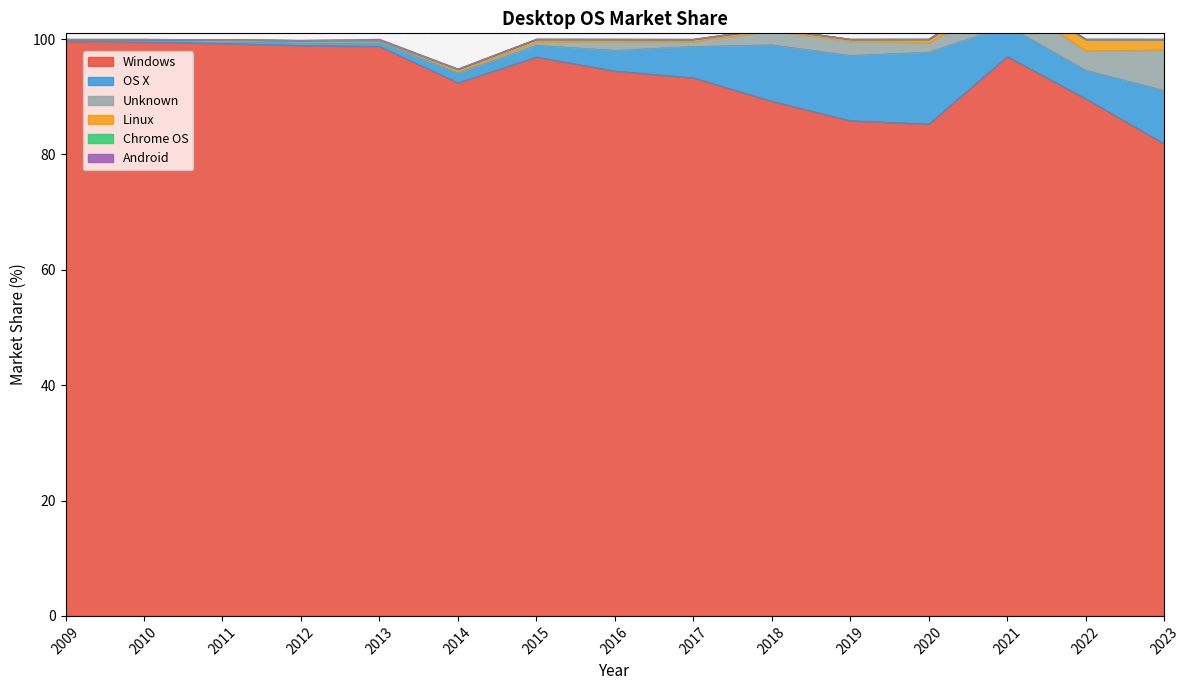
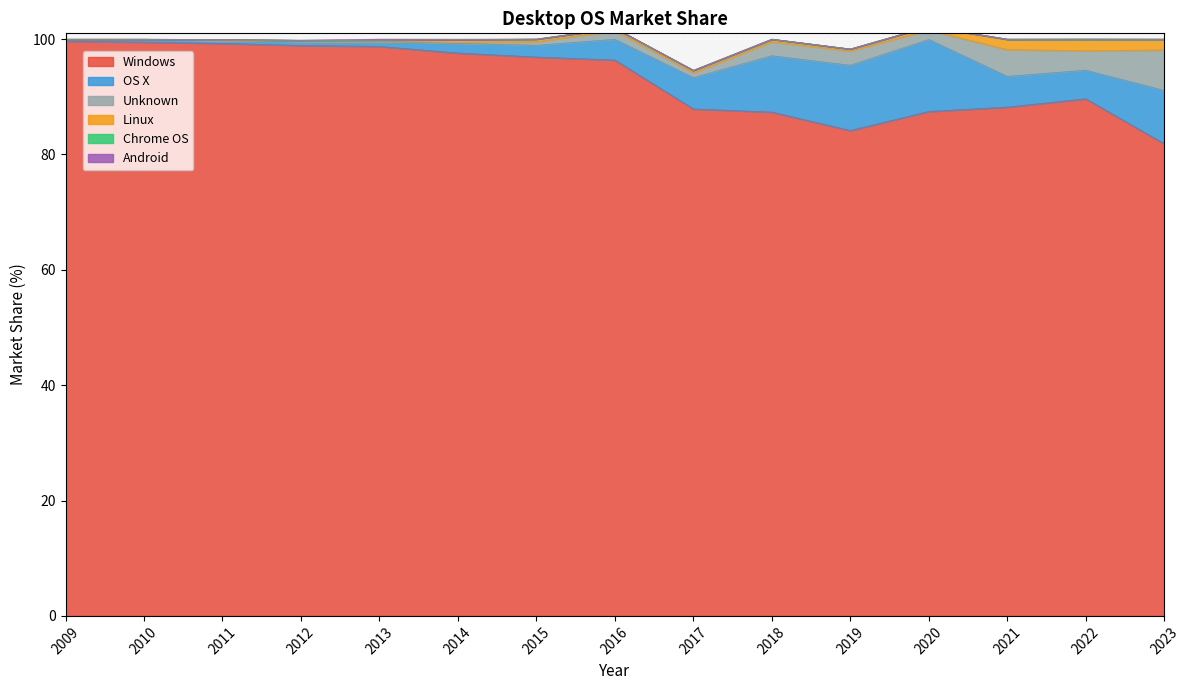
  {
    "Windows": {
      "2011": 99,
      "2012": 99,
      "2013": 99,
-     "2014": 92,
+     "2014": 98,
      "2015": 97,
-     "2016": 94,
-     "2017": 93,
-     "2018": 89,
-     "2019": 86,
-     "2020": 85,
-     "2021": 97,
+     "2016": 96,
+     "2017": 88,
+     "2018": 87,
+     "2019": 84,
+     "2020": 87,
+     "2021": 88,
      "2022": 90,
      "2023": 82
    },
    "OS X": {
      "2015": 2,
      "2016": 4,
      "2017": 5,
      "2018": 10,
      "2019": 11,
      "2020": 12,
      "2022": 5,
      "2023": 9
    },
    "Unknown": {
      "2022": 3,
      "2023": 7
    }
  }
